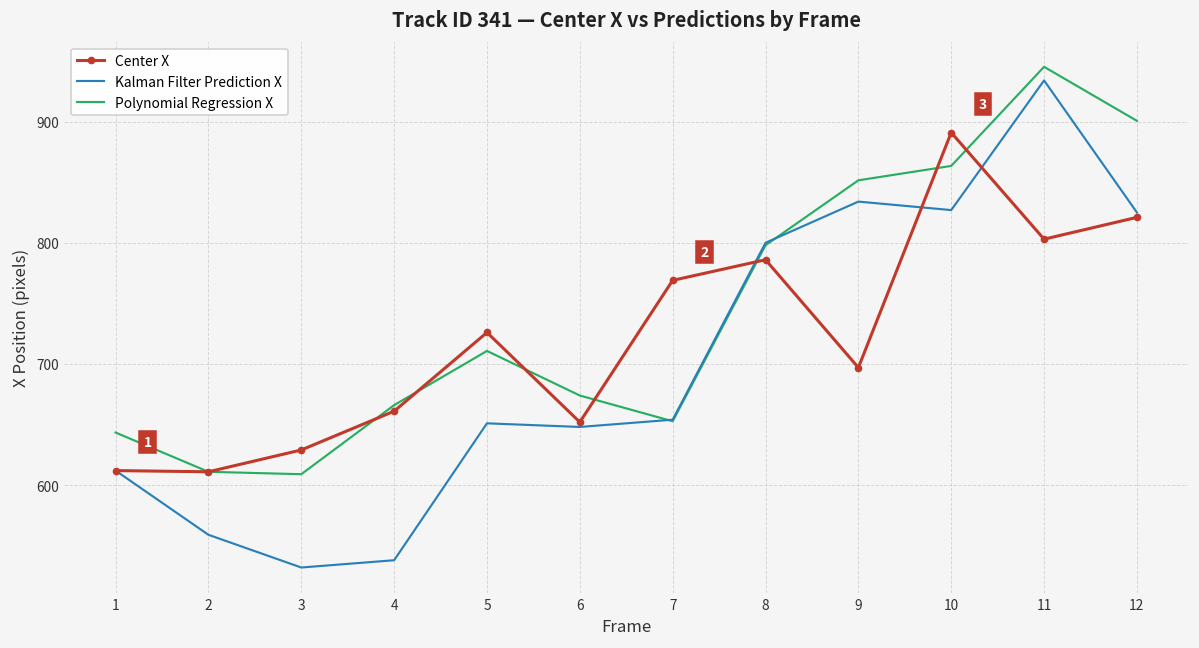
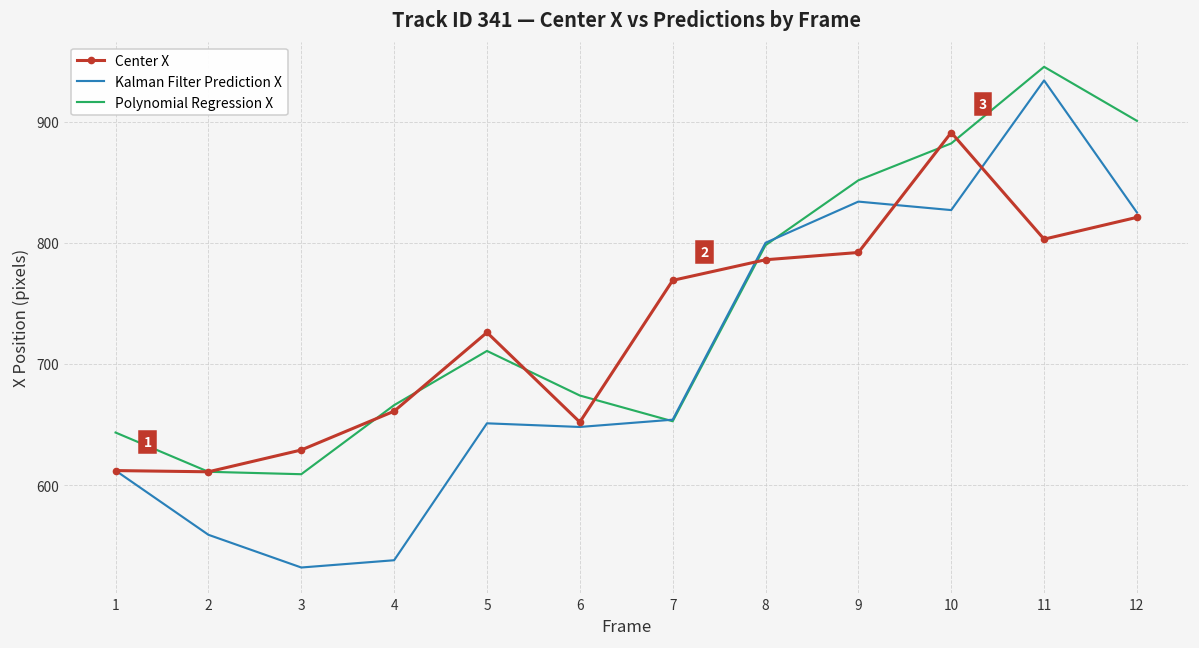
  {
    "Center X": {
      "3": 629,
      "4": 661,
      "5": 726,
      "6": 652,
      "7": 769,
      "8": 786,
-     "9": 697,
+     "9": 792,
      "10": 891,
      "11": 803,
      "12": 821
    },
    "Kalman Filter Prediction X": {
      "2": 559,
      "3": 532,
      "4": 538,
      "5": 651,
      "6": 648,
      "9": 834,
      "10": 827,
      "11": 934,
      "12": 825
    },
    "Polynomial Regression X": {
      "1": 643,
      "3": 609,
      "4": 666,
      "5": 711,
      "6": 674,
      "9": 852,
-     "10": 863,
+     "10": 882,
      "11": 945,
      "12": 901
    }
  }
